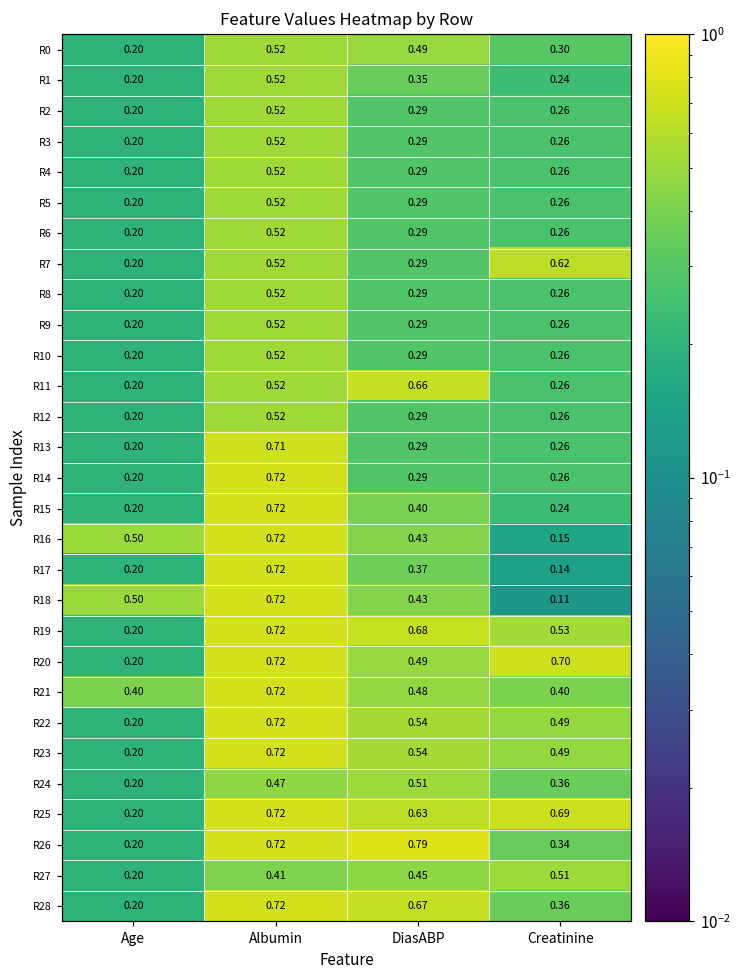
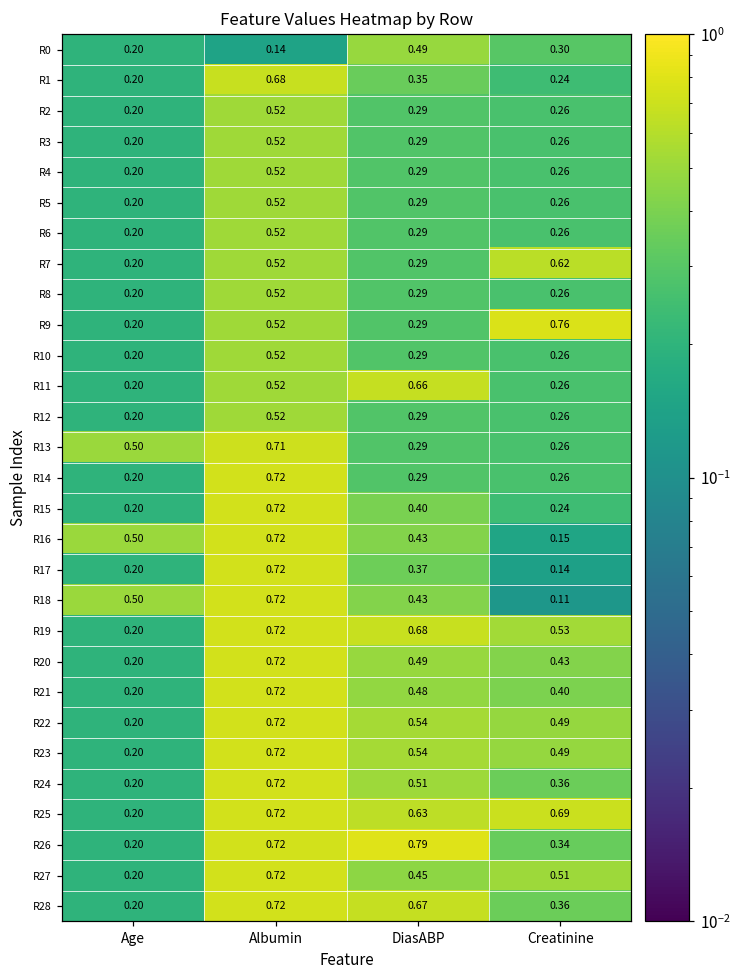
  {
    "R0": {
      "Age": 0.20,
-     "Albumin": 0.52,
+     "Albumin": 0.14,
      "DiasABP": 0.49,
      "Creatinine": 0.30
    },
    "R1": {
      "Age": 0.20,
-     "Albumin": 0.52,
+     "Albumin": 0.68,
      "DiasABP": 0.35,
      "Creatinine": 0.24
    },
    "R2": {
      "Age": 0.20,
      "Albumin": 0.52,
      "DiasABP": 0.29,
      "Creatinine": 0.26
    },
    "R3": {
      "Age": 0.20,
      "Albumin": 0.52,
      "DiasABP": 0.29,
      "Creatinine": 0.26
    },
    "R4": {
      "Age": 0.20,
      "Albumin": 0.52,
      "DiasABP": 0.29,
      "Creatinine": 0.26
    },
    "R5": {
      "Age": 0.20,
      "Albumin": 0.52,
      "DiasABP": 0.29,
      "Creatinine": 0.26
    },
    "R6": {
      "Age": 0.20,
      "Albumin": 0.52,
      "DiasABP": 0.29,
      "Creatinine": 0.26
    },
    "R7": {
      "Age": 0.20,
      "Albumin": 0.52,
      "DiasABP": 0.29,
      "Creatinine": 0.62
    },
    "R8": {
      "Age": 0.20,
      "Albumin": 0.52,
      "DiasABP": 0.29,
      "Creatinine": 0.26
    },
    "R9": {
      "Age": 0.20,
      "Albumin": 0.52,
      "DiasABP": 0.29,
-     "Creatinine": 0.26
+     "Creatinine": 0.76
    },
    "R10": {
      "Age": 0.20,
      "Albumin": 0.52,
      "DiasABP": 0.29,
      "Creatinine": 0.26
    },
    "R11": {
      "Age": 0.20,
      "Albumin": 0.52,
      "DiasABP": 0.66,
      "Creatinine": 0.26
    },
    "R12": {
      "Age": 0.20,
      "Albumin": 0.52,
      "DiasABP": 0.29,
      "Creatinine": 0.26
    },
    "R13": {
-     "Age": 0.20,
+     "Age": 0.50,
      "Albumin": 0.71,
      "DiasABP": 0.29,
      "Creatinine": 0.26
    },
    "R14": {
      "Age": 0.20,
      "Albumin": 0.72,
      "DiasABP": 0.29,
      "Creatinine": 0.26
    },
    "R15": {
      "Age": 0.20,
      "Albumin": 0.72,
      "DiasABP": 0.40,
      "Creatinine": 0.24
    },
    "R16": {
      "Age": 0.50,
      "Albumin": 0.72,
      "DiasABP": 0.43,
      "Creatinine": 0.15
    },
    "R17": {
      "Age": 0.20,
      "Albumin": 0.72,
      "DiasABP": 0.37,
      "Creatinine": 0.14
    },
    "R18": {
      "Age": 0.50,
      "Albumin": 0.72,
      "DiasABP": 0.43,
      "Creatinine": 0.11
    },
    "R19": {
      "Age": 0.20,
      "Albumin": 0.72,
      "DiasABP": 0.68,
      "Creatinine": 0.53
    },
    "R20": {
      "Age": 0.20,
      "Albumin": 0.72,
      "DiasABP": 0.49,
-     "Creatinine": 0.70
+     "Creatinine": 0.43
    },
    "R21": {
-     "Age": 0.40,
+     "Age": 0.20,
      "Albumin": 0.72,
      "DiasABP": 0.48,
      "Creatinine": 0.40
    },
    "R22": {
      "Age": 0.20,
      "Albumin": 0.72,
      "DiasABP": 0.54,
      "Creatinine": 0.49
    },
    "R23": {
      "Age": 0.20,
      "Albumin": 0.72,
      "DiasABP": 0.54,
      "Creatinine": 0.49
    },
    "R24": {
      "Age": 0.20,
-     "Albumin": 0.47,
+     "Albumin": 0.72,
      "DiasABP": 0.51,
      "Creatinine": 0.36
    },
    "R25": {
      "Age": 0.20,
      "Albumin": 0.72,
      "DiasABP": 0.63,
      "Creatinine": 0.69
    },
    "R26": {
      "Age": 0.20,
      "Albumin": 0.72,
      "DiasABP": 0.79,
      "Creatinine": 0.34
    },
    "R27": {
      "Age": 0.20,
-     "Albumin": 0.41,
+     "Albumin": 0.72,
      "DiasABP": 0.45,
      "Creatinine": 0.51
    },
    "R28": {
      "Age": 0.20,
      "Albumin": 0.72,
      "DiasABP": 0.67,
      "Creatinine": 0.36
    }
  }
